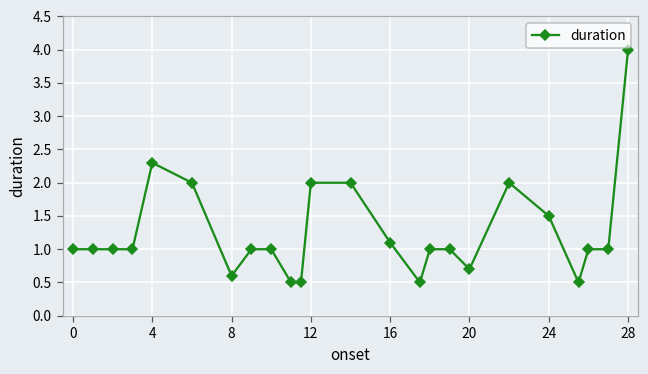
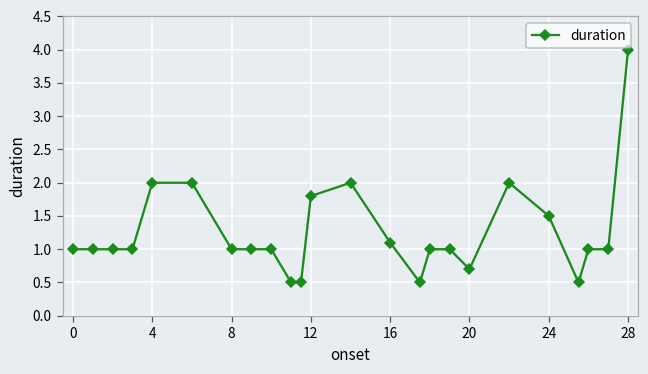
  {
    "0": 1.0,
-   "4": 2.3,
-   "8": 0.6,
-   "12": 2.0,
+   "4": 2.0,
+   "8": 1.0,
+   "12": 1.8,
    "16": 1.1,
    "20": 0.7,
    "24": 1.5,
    "28": 4.0
  }
